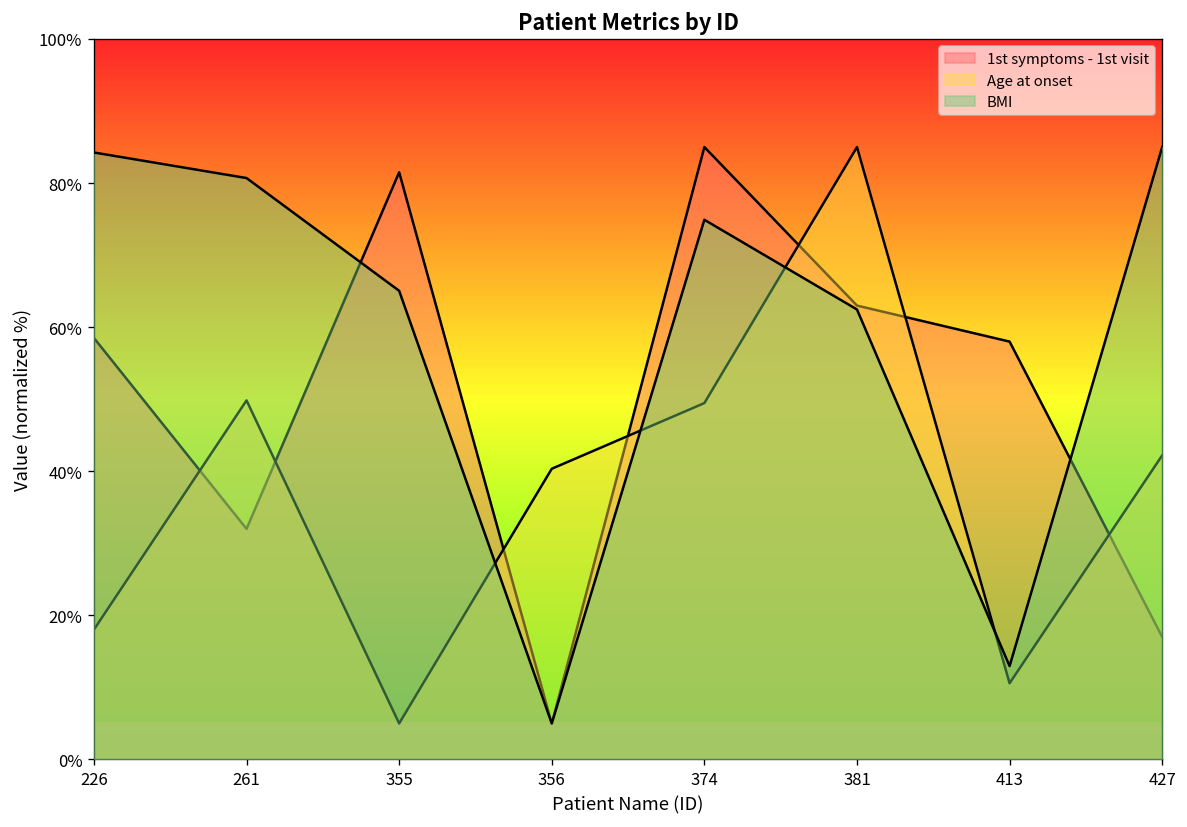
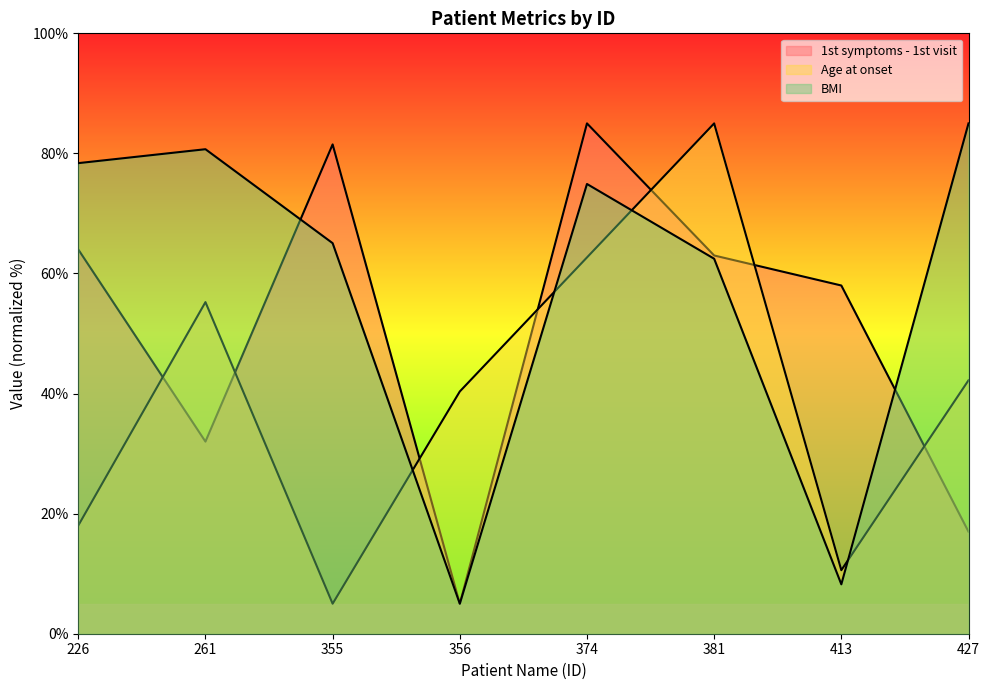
  {
    "1st symptoms - 1st visit": {
-     "226": "59%",
+     "226": "64%",
      "261": "32%",
      "355": "82%",
      "374": "85%",
      "381": "63%",
      "413": "58%",
      "427": "17%"
    },
    "Age at onset": {
      "226": "18%",
-     "261": "50%",
+     "261": "55%",
      "356": "40%",
-     "374": "49%",
+     "374": "63%",
      "381": "85%",
      "413": "11%",
      "427": "42%"
    },
    "BMI": {
-     "226": "84%",
+     "226": "78%",
      "261": "81%",
      "355": "65%",
      "374": "75%",
      "381": "62%",
-     "413": "13%",
+     "413": "8%",
      "427": "85%"
    }
  }
